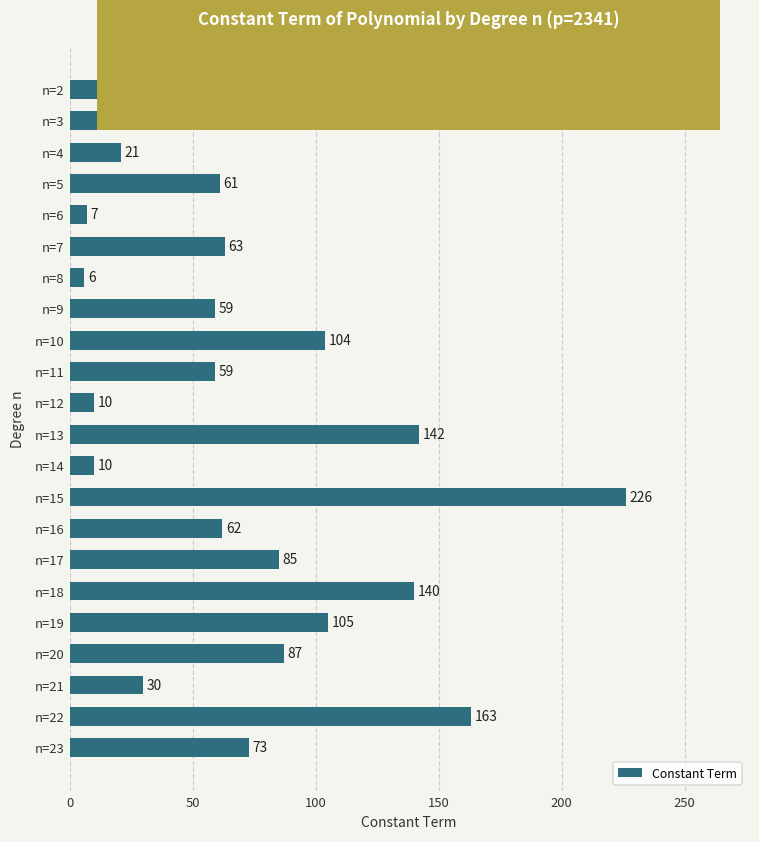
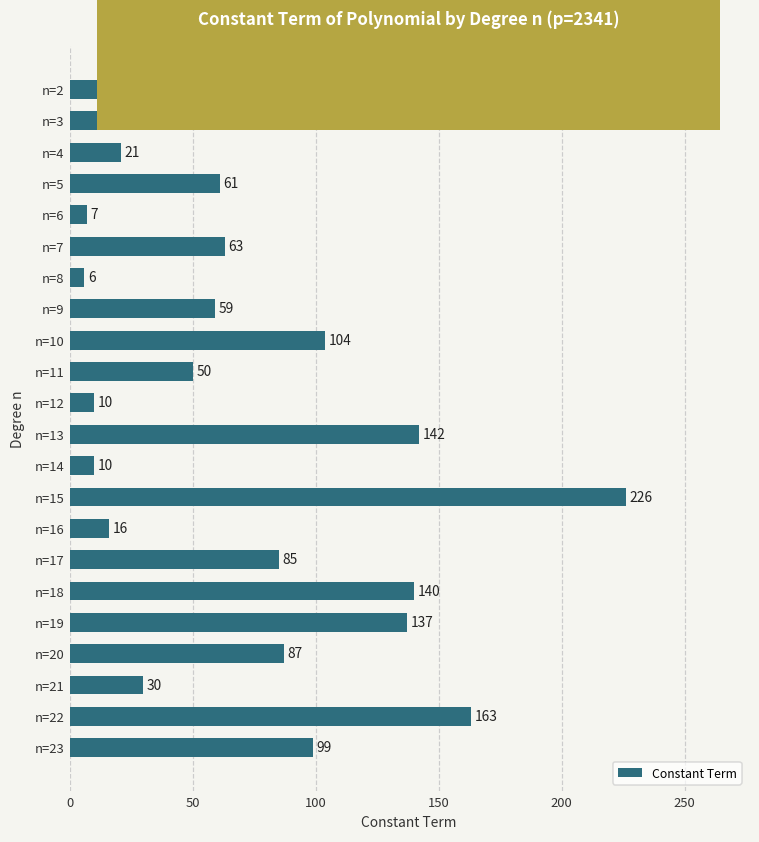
  {
    "n=4": 21,
    "n=5": 61,
    "n=6": 7,
    "n=7": 63,
    "n=8": 6,
    "n=9": 59,
    "n=10": 104,
-   "n=11": 59,
+   "n=11": 50,
    "n=12": 10,
    "n=13": 142,
    "n=14": 10,
    "n=15": 226,
-   "n=16": 62,
+   "n=16": 16,
    "n=17": 85,
    "n=18": 140,
-   "n=19": 105,
+   "n=19": 137,
    "n=20": 87,
    "n=21": 30,
    "n=22": 163,
-   "n=23": 73
+   "n=23": 99
  }
